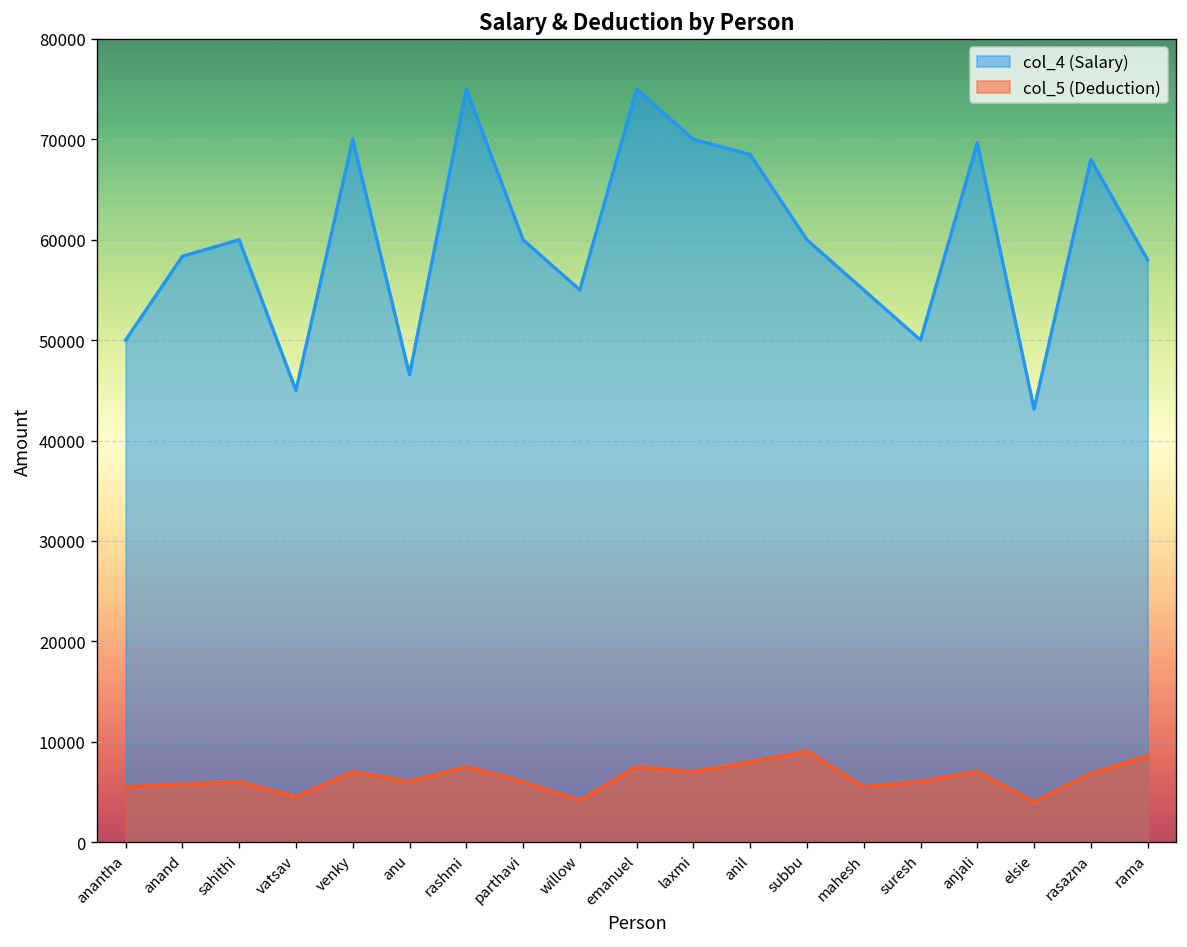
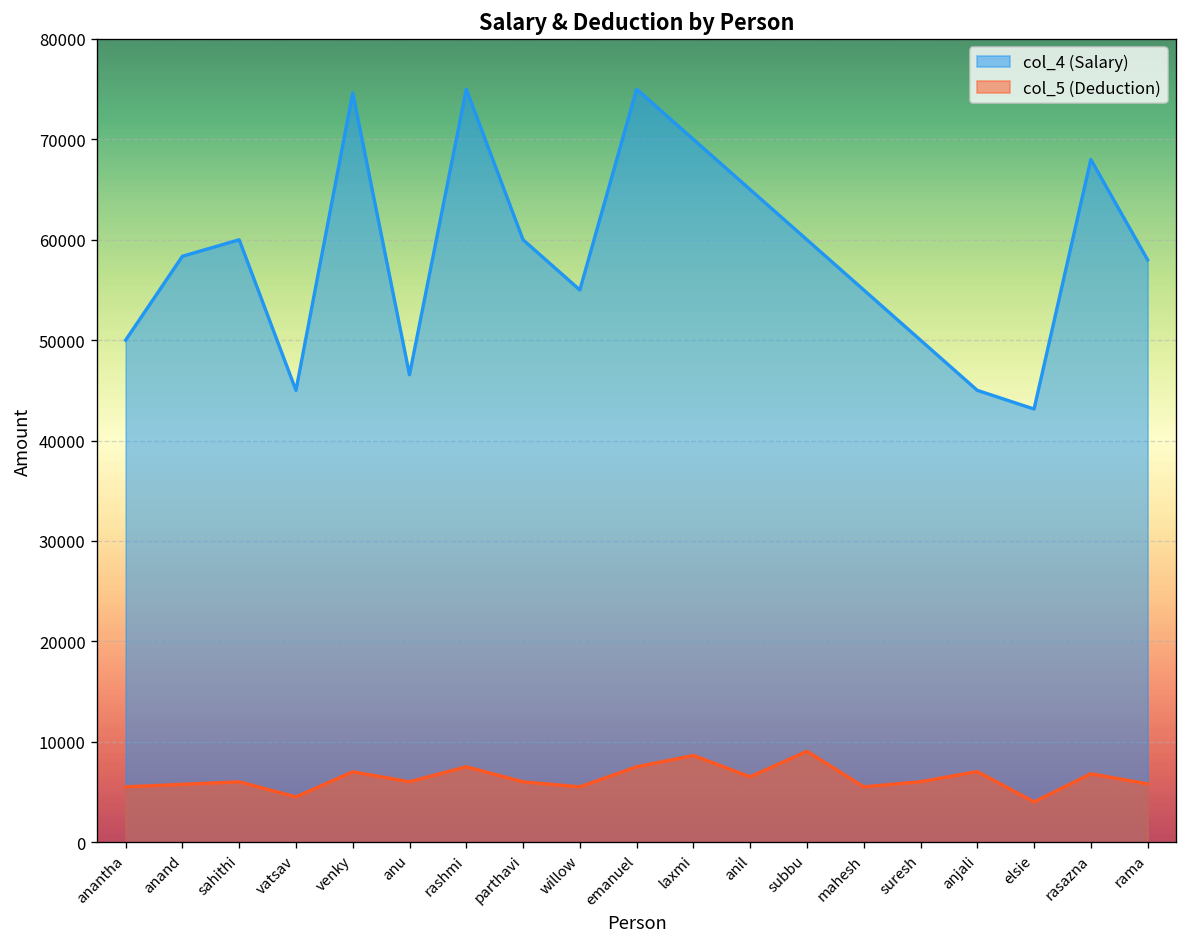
  {
    "col_4 (Salary)": {
      "anantha": 50000,
      "anand": 58000,
      "sahithi": 60000,
      "vatsav": 45000,
-     "venky": 70000,
+     "venky": 75000,
      "anu": 47000,
      "rashmi": 75000,
      "parthavi": 60000,
      "willow": 55000,
      "emanuel": 75000,
      "laxmi": 70000,
-     "anil": 68000,
+     "anil": 65000,
      "subbu": 60000,
      "mahesh": 55000,
      "suresh": 50000,
-     "anjali": 70000,
+     "anjali": 45000,
      "elsie": 43000,
      "rasazna": 68000,
      "rama": 58000
    },
    "col_5 (Deduction)": {
      "anantha": 6000,
      "anand": 6000,
      "sahithi": 6000,
      "vatsav": 5000,
      "venky": 7000,
      "anu": 6000,
      "rashmi": 8000,
      "parthavi": 6000,
-     "willow": 4000,
+     "willow": 6000,
      "emanuel": 8000,
-     "laxmi": 7000,
-     "anil": 8000,
+     "laxmi": 9000,
+     "anil": 7000,
      "subbu": 9000,
      "mahesh": 6000,
      "suresh": 6000,
      "anjali": 7000,
      "elsie": 4000,
      "rasazna": 7000,
-     "rama": 9000
+     "rama": 6000
    }
  }
